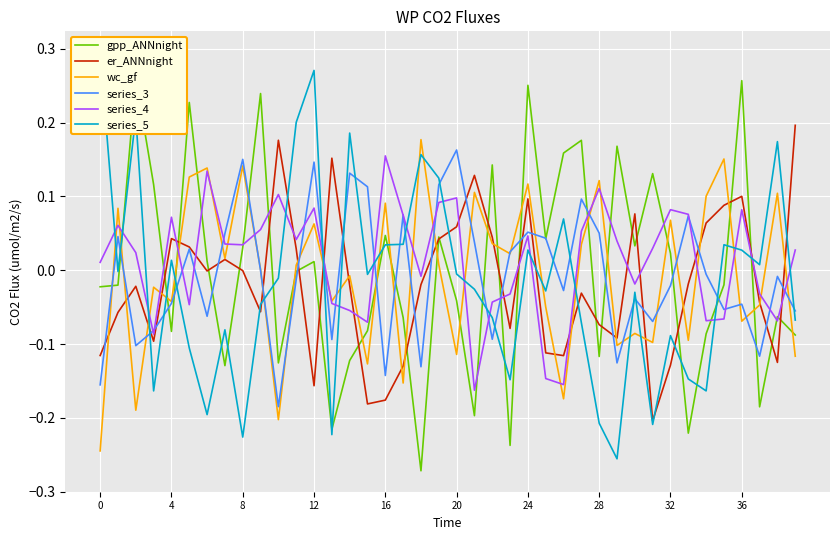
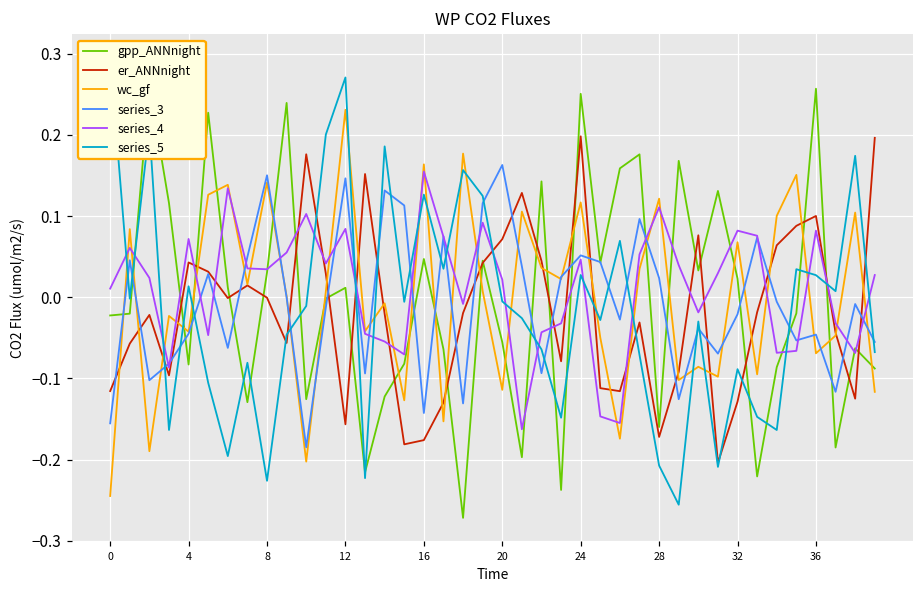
  {
    "gpp_ANNnight": {
      "0": -0.02,
      "4": -0.08,
      "8": 0.03,
      "12": 0.01,
      "16": 0.05,
-     "20": -0.04,
+     "20": -0.06,
      "24": 0.25,
-     "28": -0.12,
+     "28": -0.16,
      "32": 0.02,
      "36": 0.26
    },
    "er_ANNnight": {
      "0": -0.12,
      "4": 0.04,
      "8": 0.00,
      "12": -0.16,
      "16": -0.18,
-     "20": 0.06,
-     "24": 0.10,
-     "28": -0.07,
+     "20": 0.07,
+     "24": 0.20,
+     "28": -0.17,
      "32": -0.13,
      "36": 0.10
    },
    "wc_gf": {
      "0": -0.24,
      "8": 0.14,
-     "12": 0.06,
-     "16": 0.09,
+     "12": 0.23,
+     "16": 0.16,
      "20": -0.11,
      "24": 0.12,
      "28": 0.12,
      "32": 0.07,
      "36": -0.07
    },
    "series_3": {
      "0": -0.16,
      "8": 0.15,
      "12": 0.15,
      "16": -0.14,
      "20": 0.16,
      "24": 0.05,
-     "28": 0.05,
+     "28": 0.02,
      "32": -0.02,
      "36": -0.05
    },
    "series_4": {
      "0": 0.01,
      "4": 0.07,
      "8": 0.03,
      "12": 0.08,
      "16": 0.16,
-     "20": 0.10,
+     "20": 0.02,
      "24": 0.05,
      "28": 0.11,
      "32": 0.08,
      "36": 0.08
    },
    "series_5": {
      "4": 0.01,
      "8": -0.23,
      "12": 0.27,
-     "16": 0.03,
+     "16": 0.13,
      "20": -0.01,
      "24": 0.03,
      "28": -0.21,
      "32": -0.09,
      "36": 0.03
    }
  }
